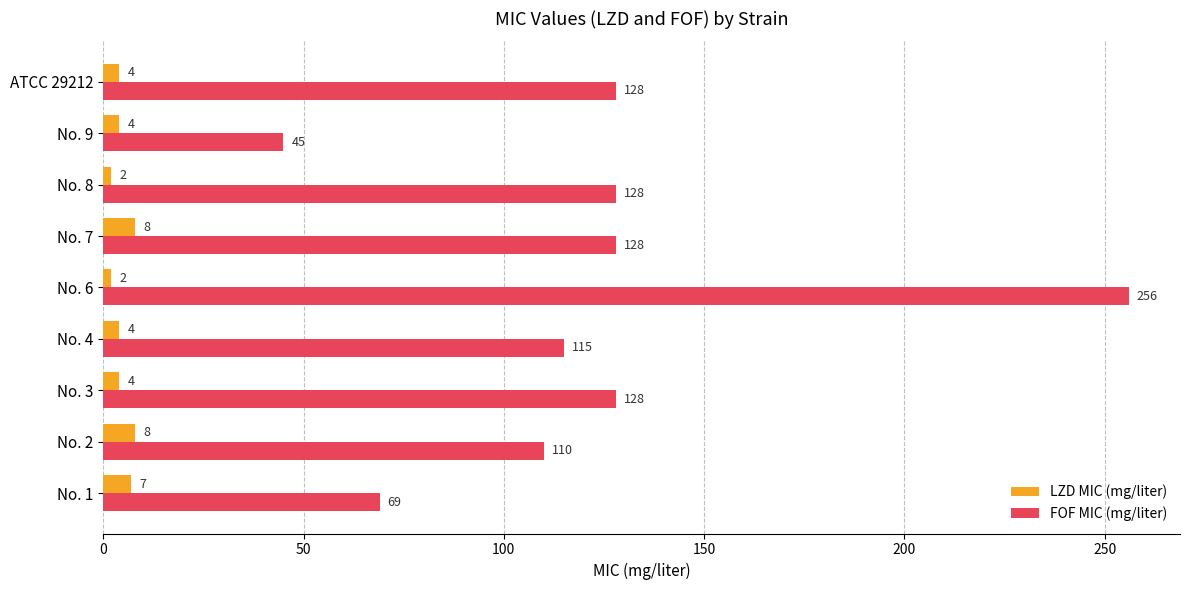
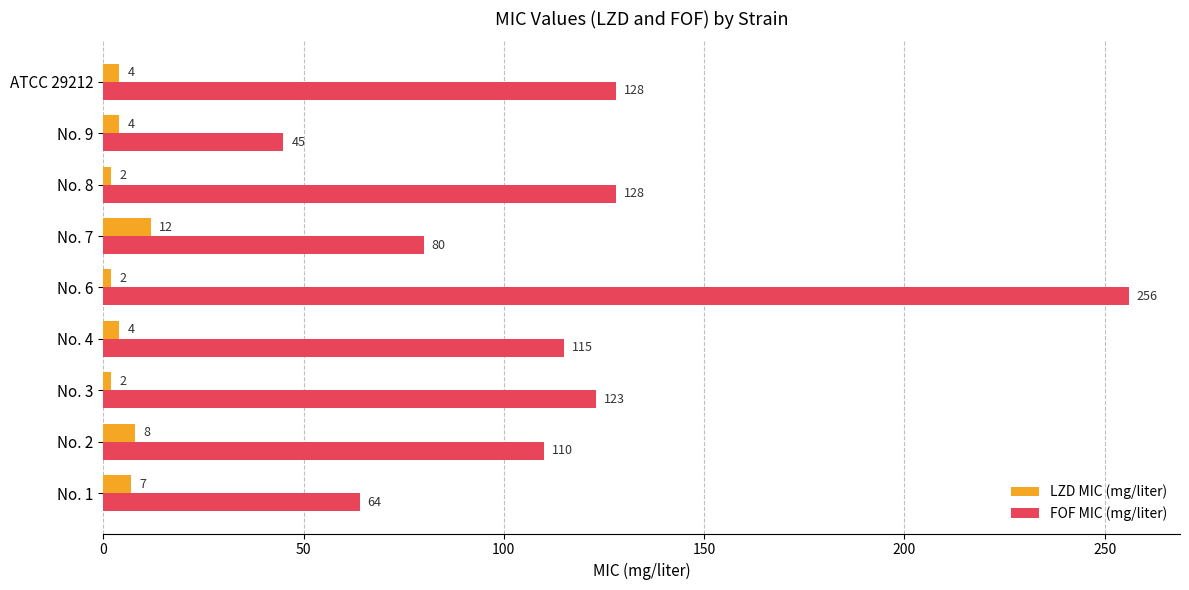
  {
    "LZD MIC (mg/liter)": {
      "ATCC 29212": 4,
      "No. 9": 4,
      "No. 8": 2,
-     "No. 7": 8,
+     "No. 7": 12,
      "No. 6": 2,
      "No. 4": 4,
-     "No. 3": 4,
+     "No. 3": 2,
      "No. 2": 8,
      "No. 1": 7
    },
    "FOF MIC (mg/liter)": {
      "ATCC 29212": 128,
      "No. 9": 45,
      "No. 8": 128,
-     "No. 7": 128,
+     "No. 7": 80,
      "No. 6": 256,
      "No. 4": 115,
-     "No. 3": 128,
+     "No. 3": 123,
      "No. 2": 110,
-     "No. 1": 69
+     "No. 1": 64
    }
  }
